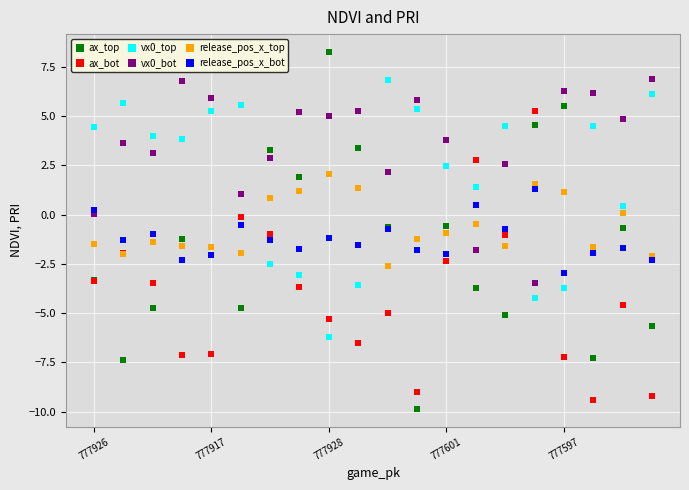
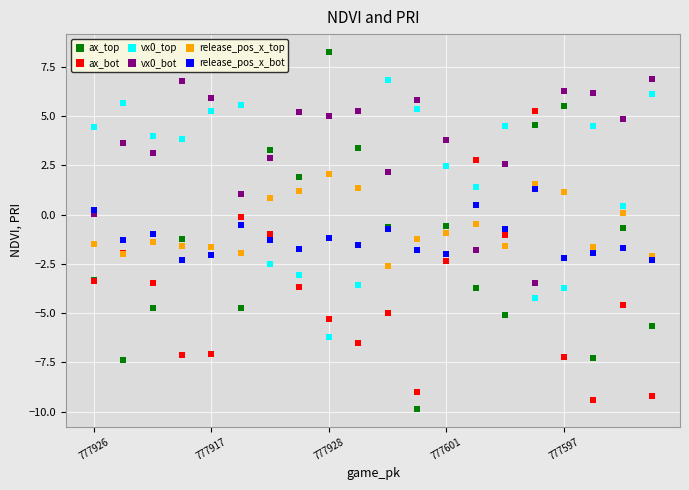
  {
    "release_pos_x_bot": {
-     "777597": -3.0
+     "777597": -2.2
    }
  }
